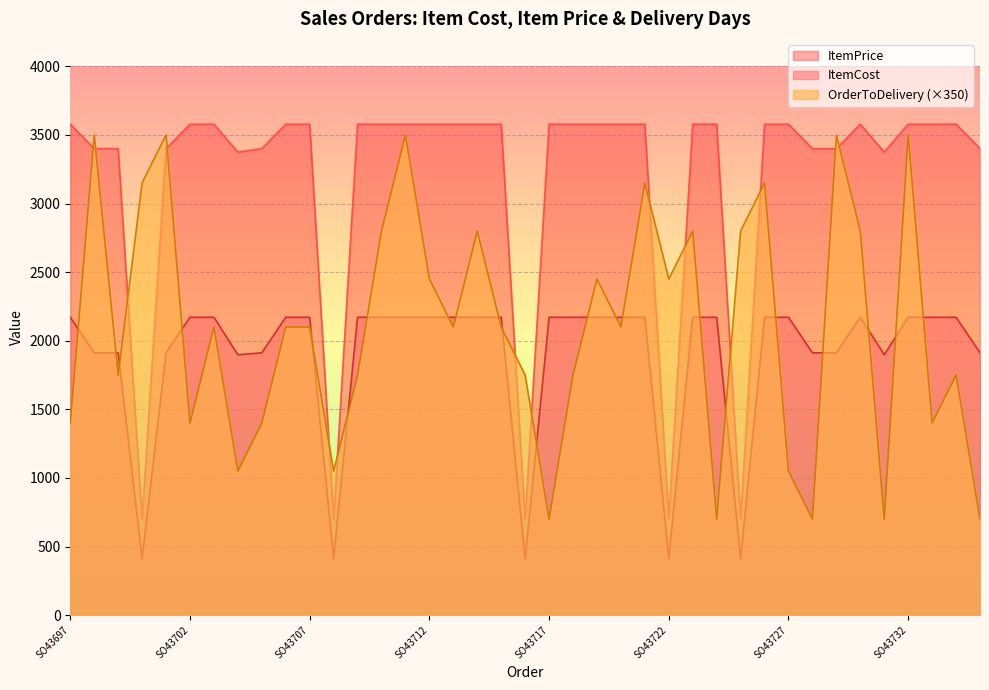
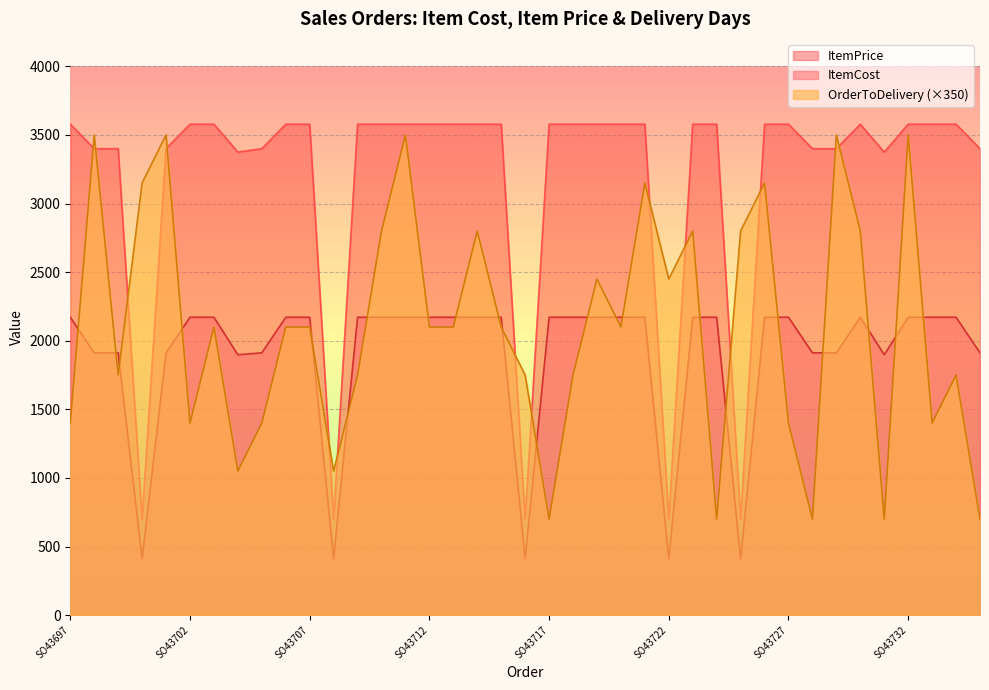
  {
    "OrderToDelivery (×350)": {
      "SO43697": 1400,
      "SO43702": 1400,
      "SO43707": 2100,
-     "SO43712": 2450,
+     "SO43712": 2100,
      "SO43717": 700,
      "SO43722": 2450,
-     "SO43727": 1050,
+     "SO43727": 1400,
      "SO43732": 3500
    }
  }
